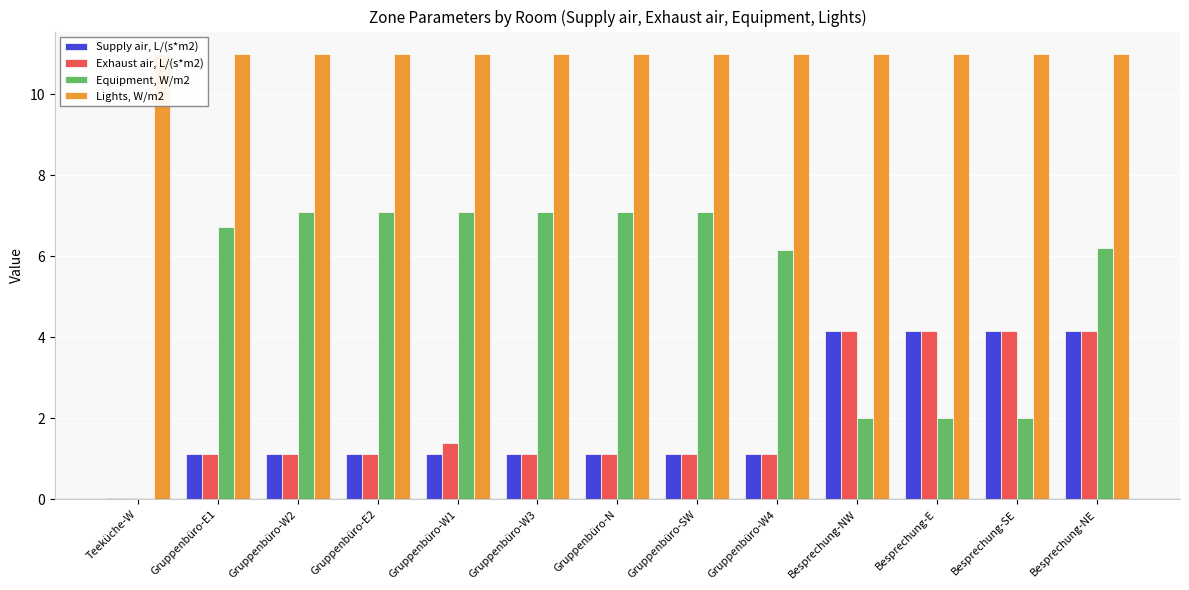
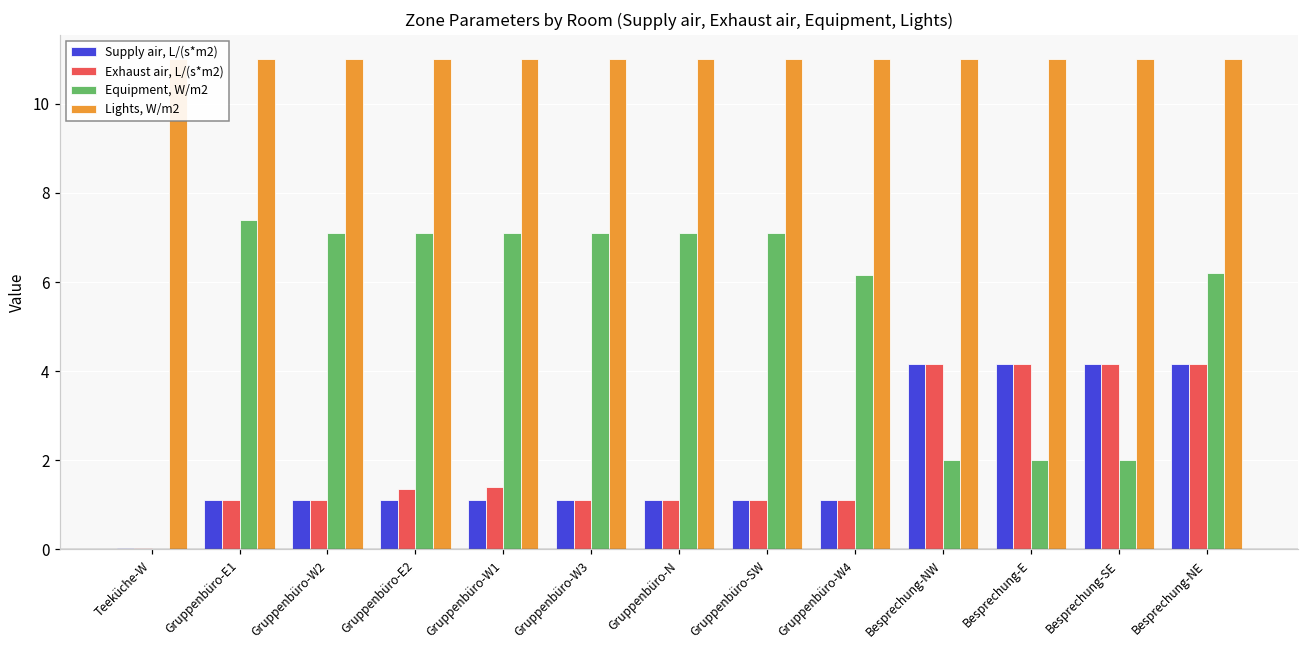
  {
    "Supply air, L/(s*m2)": {
      "Gruppenbüro-E1": 1.1,
      "Gruppenbüro-W2": 1.1,
      "Gruppenbüro-E2": 1.1,
      "Gruppenbüro-W1": 1.1,
      "Gruppenbüro-W3": 1.1,
      "Gruppenbüro-N": 1.1,
      "Gruppenbüro-SW": 1.1,
      "Gruppenbüro-W4": 1.1,
      "Besprechung-NW": 4.2,
      "Besprechung-E": 4.2,
      "Besprechung-SE": 4.2,
      "Besprechung-NE": 4.2
    },
    "Exhaust air, L/(s*m2)": {
      "Gruppenbüro-E1": 1.1,
      "Gruppenbüro-W2": 1.1,
-     "Gruppenbüro-E2": 1.1,
+     "Gruppenbüro-E2": 1.4,
      "Gruppenbüro-W1": 1.4,
      "Gruppenbüro-W3": 1.1,
      "Gruppenbüro-N": 1.1,
      "Gruppenbüro-SW": 1.1,
      "Gruppenbüro-W4": 1.1,
      "Besprechung-NW": 4.2,
      "Besprechung-E": 4.2,
      "Besprechung-SE": 4.2,
      "Besprechung-NE": 4.2
    },
    "Equipment, W/m2": {
      "Teeküche-W": 0.0,
-     "Gruppenbüro-E1": 6.7,
+     "Gruppenbüro-E1": 7.4,
      "Gruppenbüro-W2": 7.1,
      "Gruppenbüro-E2": 7.1,
      "Gruppenbüro-W1": 7.1,
      "Gruppenbüro-W3": 7.1,
      "Gruppenbüro-N": 7.1,
      "Gruppenbüro-SW": 7.1,
      "Gruppenbüro-W4": 6.2,
      "Besprechung-NW": 2.0,
      "Besprechung-E": 2.0,
      "Besprechung-SE": 2.0,
      "Besprechung-NE": 6.2
    },
    "Lights, W/m2": {
      "Gruppenbüro-E1": 11.0,
      "Gruppenbüro-W2": 11.0,
      "Gruppenbüro-E2": 11.0,
      "Gruppenbüro-W1": 11.0,
      "Gruppenbüro-W3": 11.0,
      "Gruppenbüro-N": 11.0,
      "Gruppenbüro-SW": 11.0,
      "Gruppenbüro-W4": 11.0,
      "Besprechung-NW": 11.0,
      "Besprechung-E": 11.0,
      "Besprechung-SE": 11.0,
      "Besprechung-NE": 11.0
    }
  }
